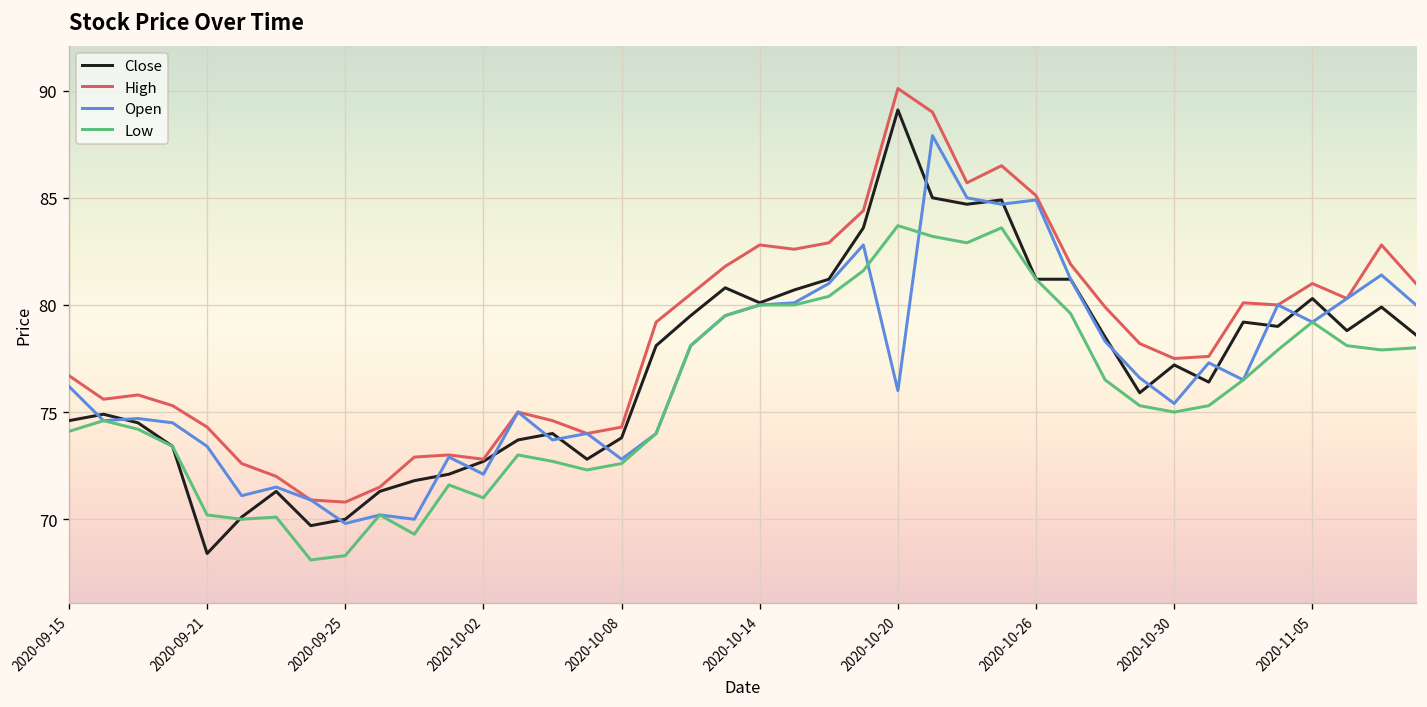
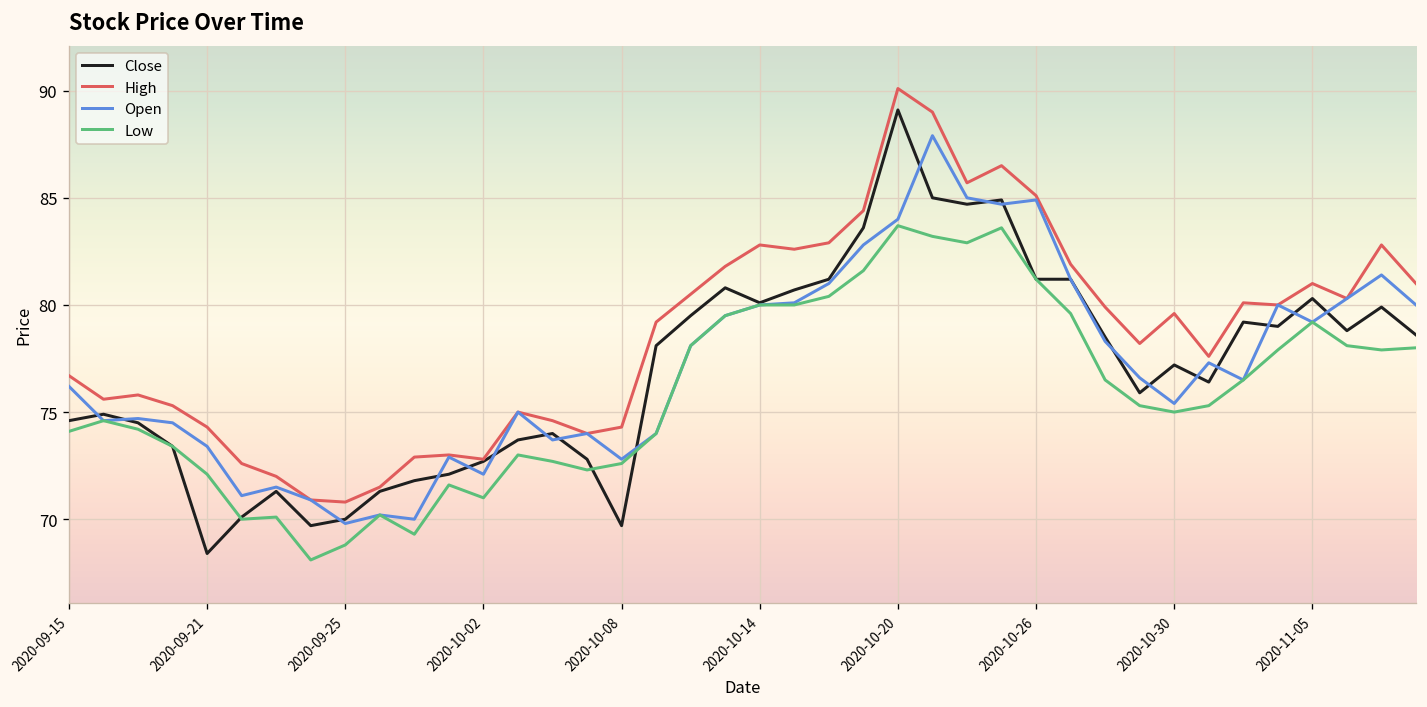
  {
    "Close": {
      "2020-09-15": 74.6,
      "2020-09-21": 68.4,
      "2020-09-25": 70.0,
-     "2020-10-08": 73.8,
+     "2020-10-08": 69.7,
      "2020-10-20": 89.1,
      "2020-10-30": 77.2,
      "2020-11-05": 80.3
    },
    "High": {
      "2020-09-15": 76.7,
      "2020-09-21": 74.3,
      "2020-09-25": 70.8,
      "2020-10-08": 74.3,
      "2020-10-14": 82.8,
      "2020-10-20": 90.1,
      "2020-10-26": 85.1,
-     "2020-10-30": 77.5,
+     "2020-10-30": 79.6,
      "2020-11-05": 81.0
    },
    "Open": {
      "2020-09-15": 76.2,
      "2020-09-21": 73.4,
      "2020-09-25": 69.8,
      "2020-10-02": 72,
      "2020-10-08": 72.8,
-     "2020-10-20": 76,
+     "2020-10-20": 84,
      "2020-10-26": 85,
      "2020-10-30": 75.4
    },
    "Low": {
      "2020-09-15": 74.1,
-     "2020-09-21": 70.2,
-     "2020-09-25": 68.3,
+     "2020-09-21": 72.1,
+     "2020-09-25": 68.8,
      "2020-10-02": 71.0,
      "2020-10-08": 72.6,
      "2020-10-20": 83.7,
      "2020-10-30": 75.0
    }
  }
